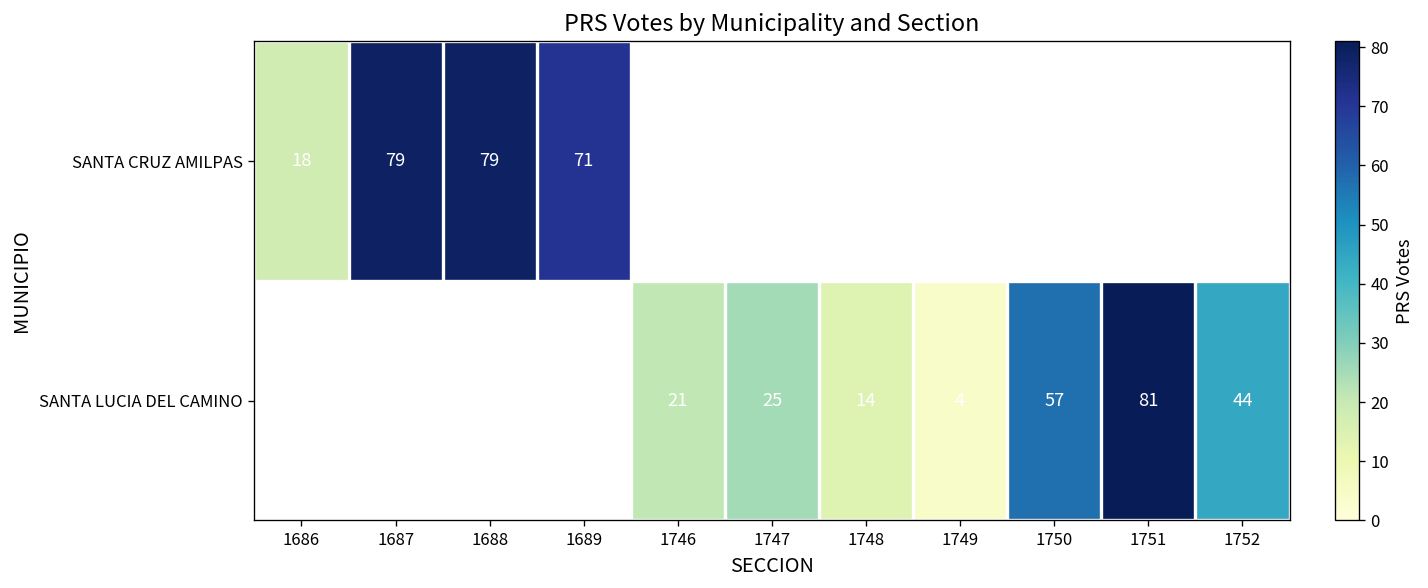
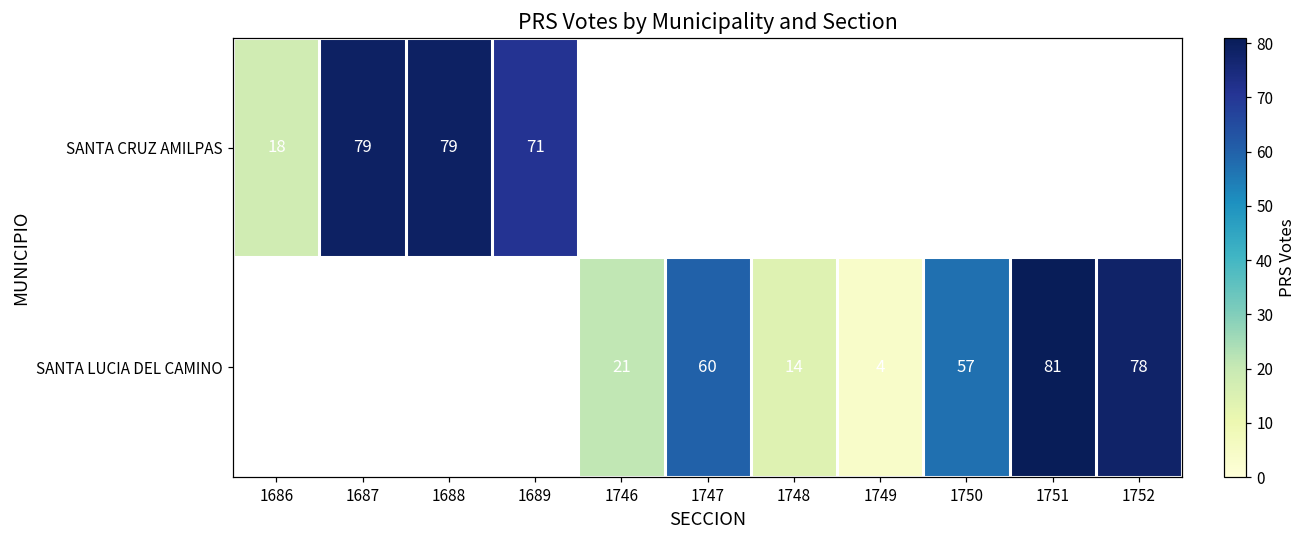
  {
    "SANTA CRUZ AMILPAS": {
      "1686": 18,
      "1687": 79,
      "1688": 79,
      "1689": 71
    },
    "SANTA LUCIA DEL CAMINO": {
      "1746": 21,
-     "1747": 25,
+     "1747": 60,
      "1748": 14,
      "1749": 4,
      "1750": 57,
      "1751": 81,
-     "1752": 44
+     "1752": 78
    }
  }
